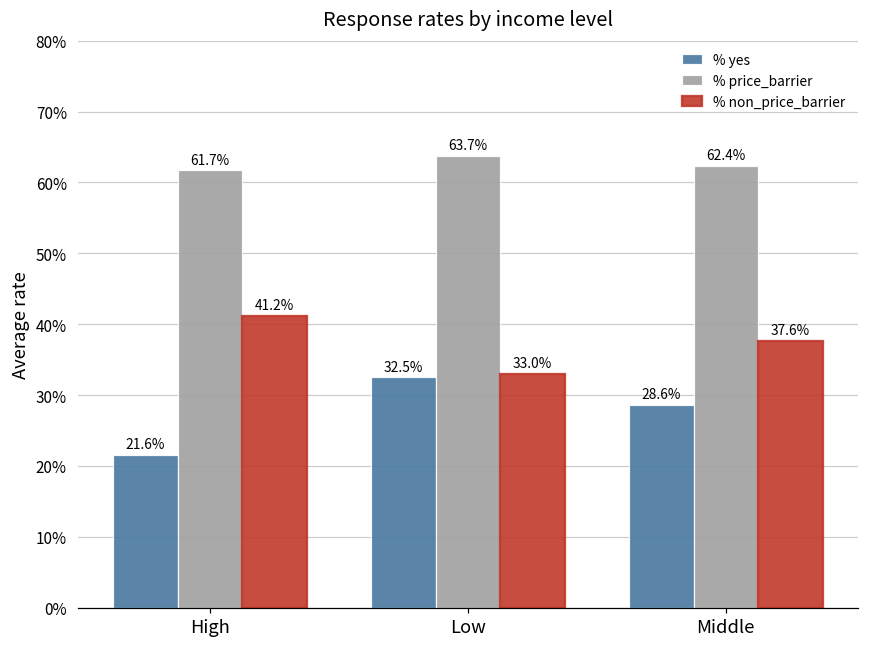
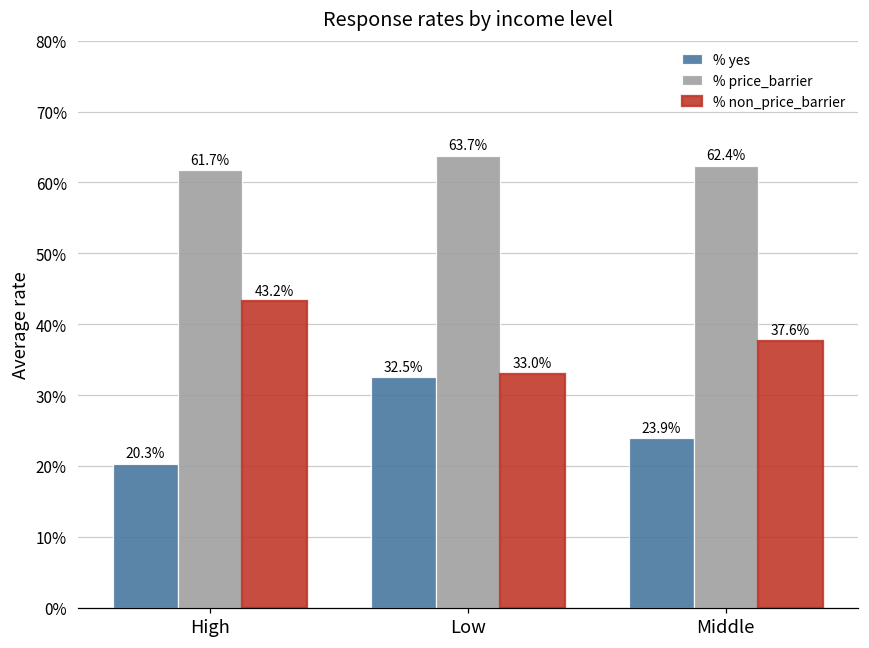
  {
    "% yes": {
-     "High": "21.6%",
+     "High": "20.3%",
      "Low": "32.5%",
-     "Middle": "28.6%"
+     "Middle": "23.9%"
    },
    "% price_barrier": {
      "High": "61.7%",
      "Low": "63.7%",
      "Middle": "62.4%"
    },
    "% non_price_barrier": {
-     "High": "41.2%",
+     "High": "43.2%",
      "Low": "33.0%",
      "Middle": "37.6%"
    }
  }
